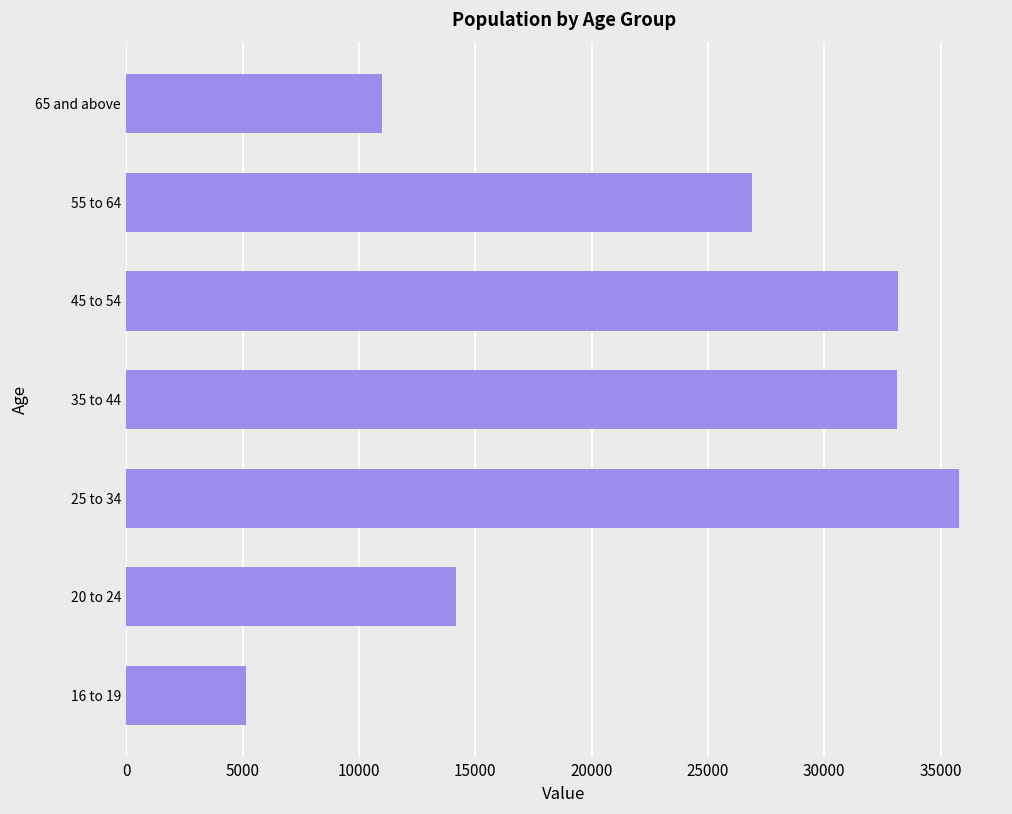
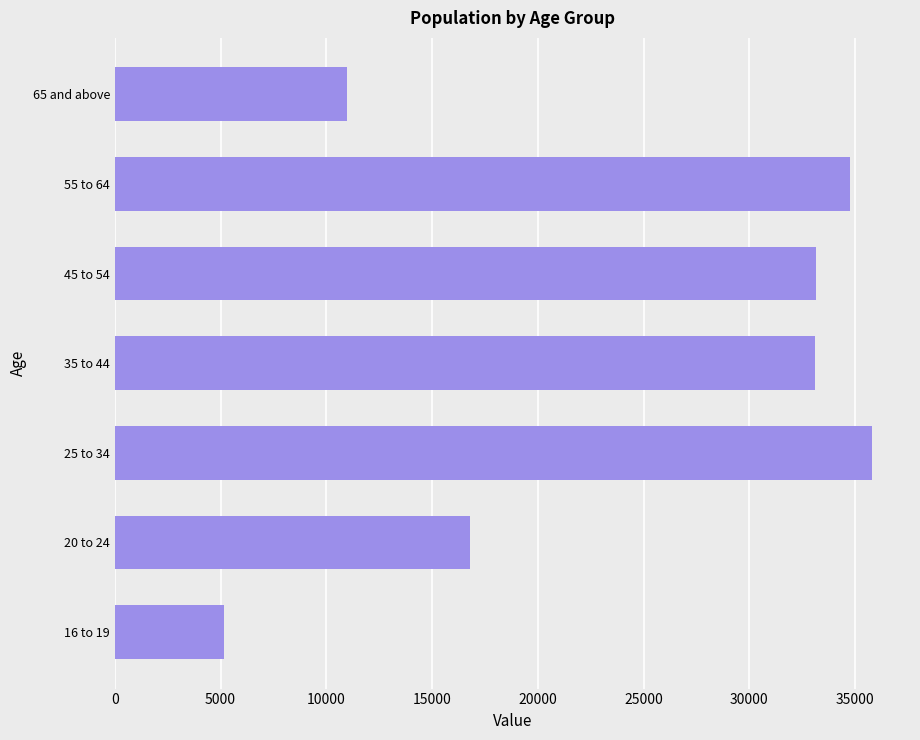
  {
    "65 and above": 11000,
-   "55 to 64": 26900,
+   "55 to 64": 34800,
    "45 to 54": 33200,
    "35 to 44": 33100,
    "25 to 34": 35800,
-   "20 to 24": 14200,
+   "20 to 24": 16800,
    "16 to 19": 5200
  }
